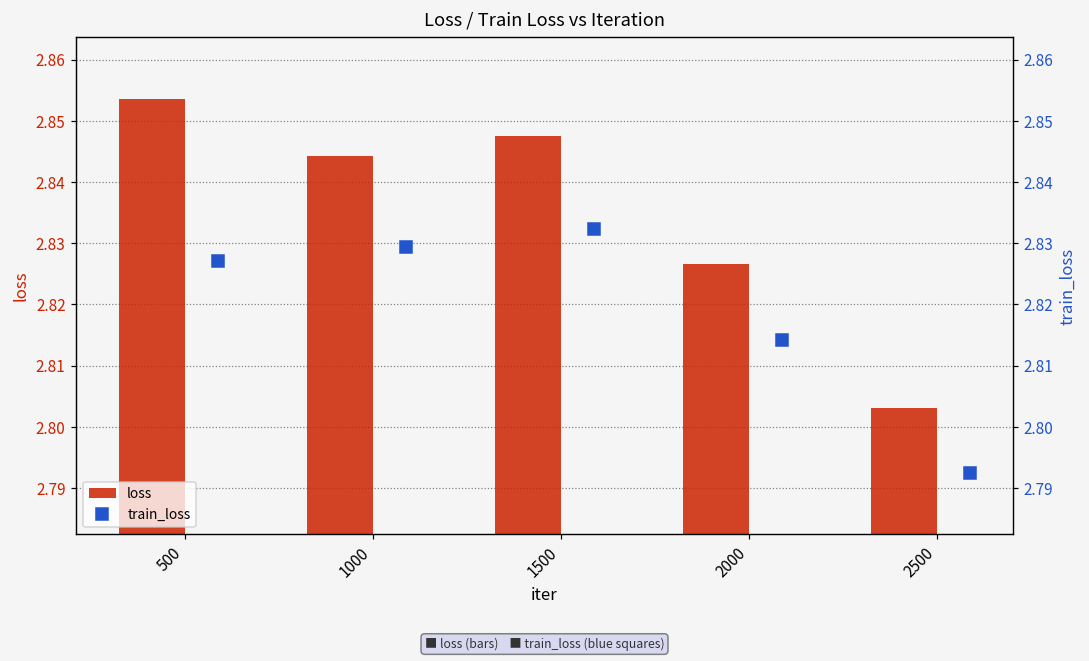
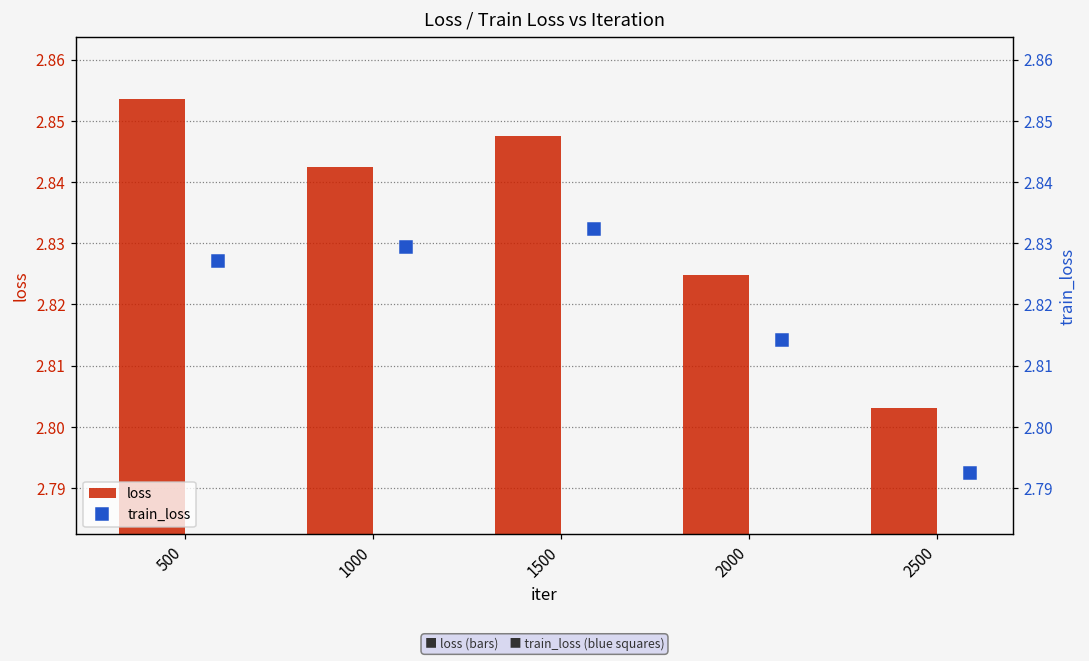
  {
    "loss": {
      "500": 2.854,
-     "1000": 2.844,
+     "1000": 2.842,
      "1500": 2.847,
-     "2000": 2.827,
+     "2000": 2.825,
      "2500": 2.803
    }
  }
